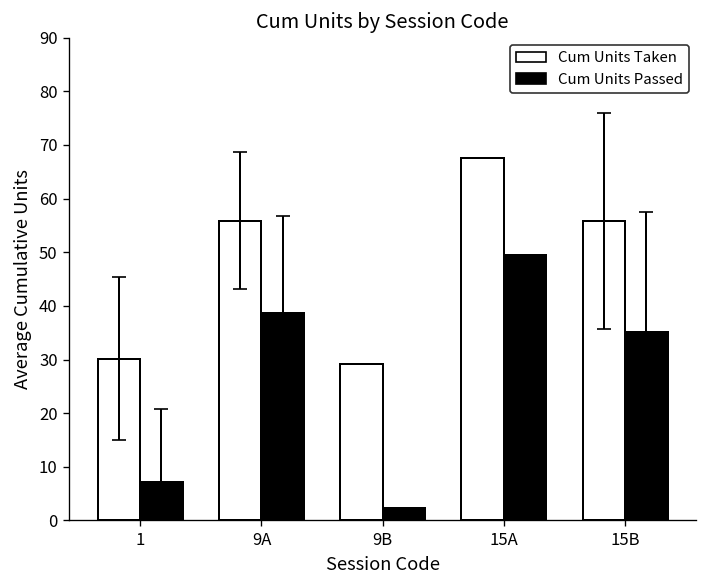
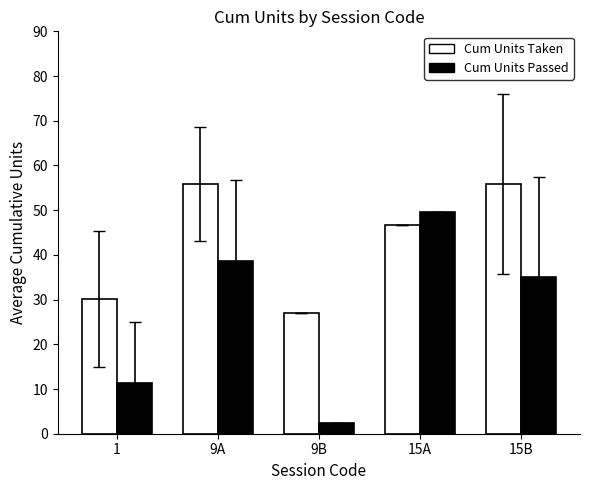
  {
    "Cum Units Taken": {
      "1": 30,
      "9A": 56,
-     "9B": 29,
-     "15A": 68,
+     "9B": 27,
+     "15A": 47,
      "15B": 56
    },
    "Cum Units Passed": {
-     "1": 7,
+     "1": 11,
      "9A": 39,
      "9B": 2,
      "15A": 50,
      "15B": 35
    }
  }
